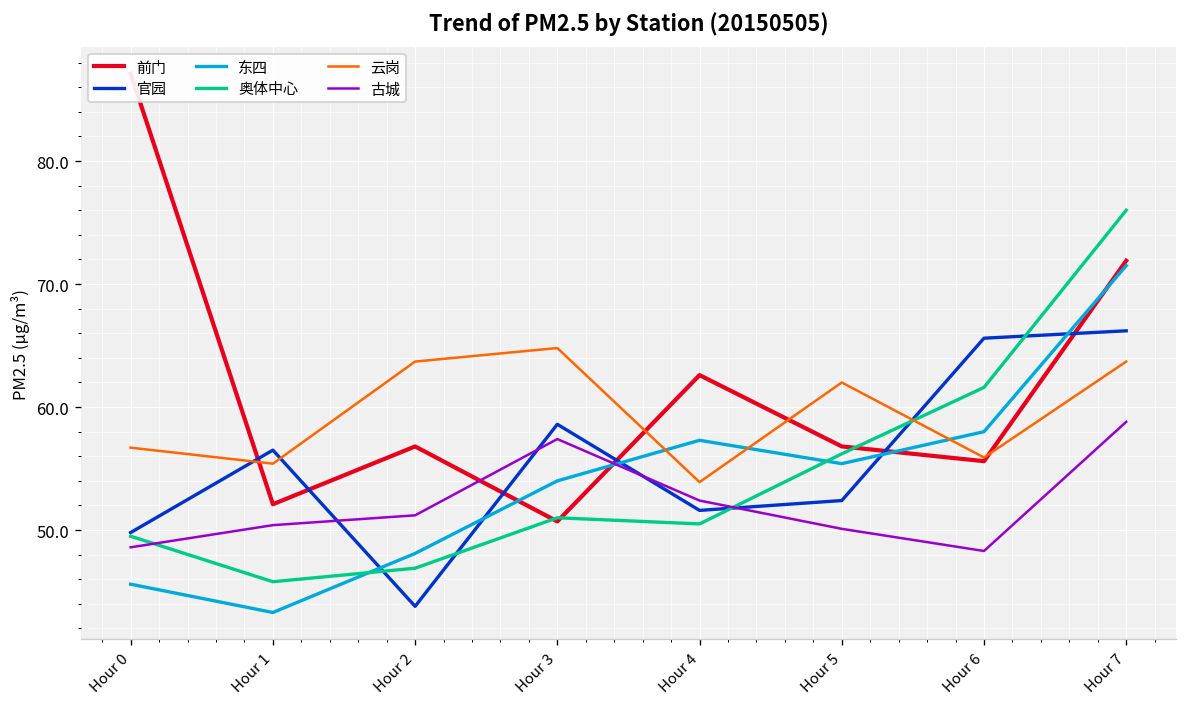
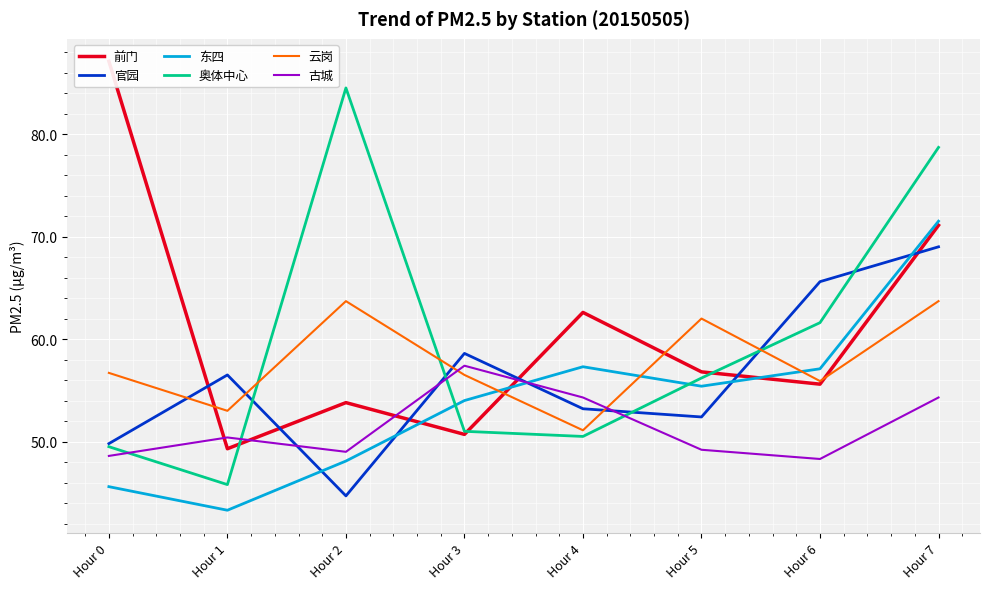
  {
    "前门": {
-     "Hour 1": 52.1,
-     "Hour 2": 56.8,
+     "Hour 1": 49.3,
+     "Hour 2": 53.8,
      "Hour 3": 50.7,
      "Hour 4": 62.6,
      "Hour 5": 56.8,
      "Hour 6": 55.6,
-     "Hour 7": 71.9
+     "Hour 7": 71.1
    },
    "官园": {
      "Hour 0": 49.8,
      "Hour 1": 56.5,
-     "Hour 2": 43.8,
+     "Hour 2": 44.7,
      "Hour 3": 58.6,
-     "Hour 4": 51.6,
+     "Hour 4": 53.2,
      "Hour 5": 52.4,
      "Hour 6": 65.6,
-     "Hour 7": 66.2
+     "Hour 7": 69.0
    },
    "东四": {
      "Hour 0": 45.6,
      "Hour 1": 43.3,
      "Hour 2": 48.1,
      "Hour 3": 54.0,
      "Hour 4": 57.3,
      "Hour 5": 55.4,
-     "Hour 6": 58.0,
+     "Hour 6": 57.1,
      "Hour 7": 71.5
    },
    "奥体中心": {
      "Hour 0": 49.5,
      "Hour 1": 45.8,
-     "Hour 2": 46.9,
+     "Hour 2": 84.5,
      "Hour 3": 51.0,
      "Hour 4": 50.5,
      "Hour 5": 56.2,
      "Hour 6": 61.6,
-     "Hour 7": 76.0
+     "Hour 7": 78.7
    },
    "云岗": {
      "Hour 0": 56.7,
-     "Hour 1": 55.4,
+     "Hour 1": 53.0,
      "Hour 2": 63.7,
-     "Hour 3": 64.8,
-     "Hour 4": 53.9,
+     "Hour 3": 56.5,
+     "Hour 4": 51.1,
      "Hour 5": 62.0,
      "Hour 6": 55.9,
      "Hour 7": 63.7
    },
    "古城": {
      "Hour 0": 48.6,
      "Hour 1": 50.4,
-     "Hour 2": 51.2,
+     "Hour 2": 49.0,
      "Hour 3": 57.4,
-     "Hour 4": 52.4,
-     "Hour 5": 50.1,
+     "Hour 4": 54.3,
+     "Hour 5": 49.2,
      "Hour 6": 48.3,
-     "Hour 7": 58.8
+     "Hour 7": 54.3
    }
  }
